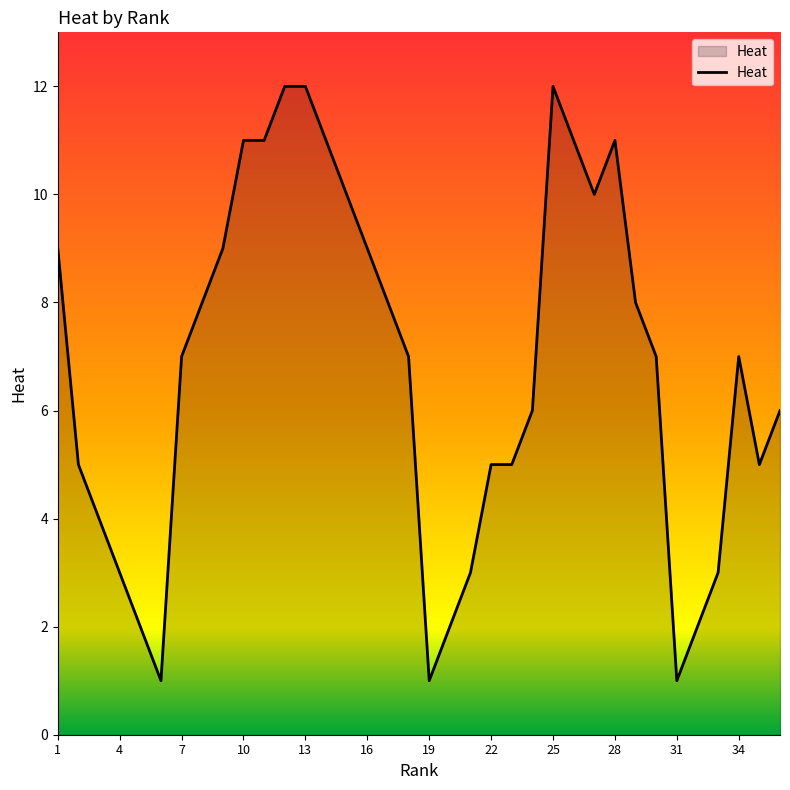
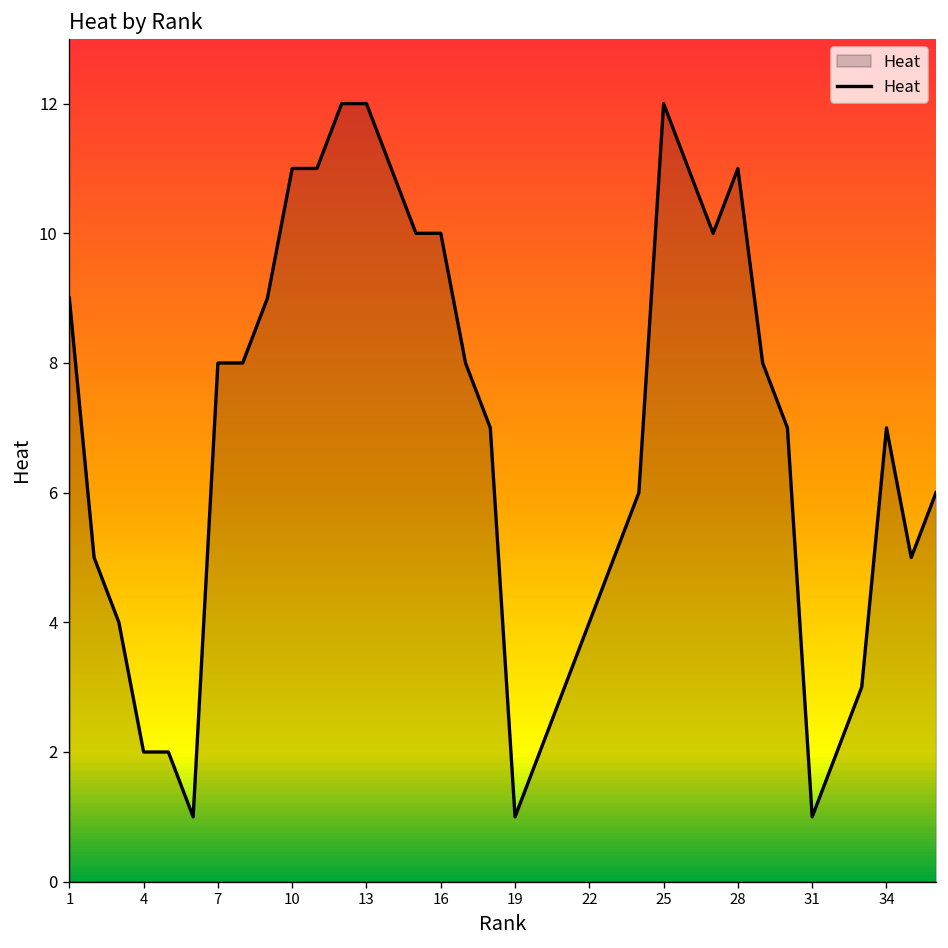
  {
    "1": 9,
-   "4": 3,
-   "7": 7,
+   "4": 2,
+   "7": 8,
    "10": 11,
    "13": 12,
-   "16": 9,
+   "16": 10,
    "19": 1,
-   "22": 5,
+   "22": 4,
    "25": 12,
    "28": 11,
    "31": 1,
    "34": 7
  }
